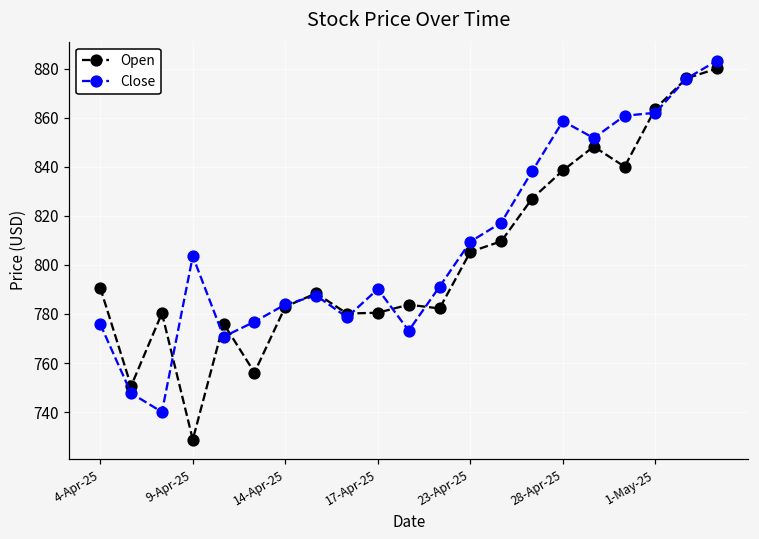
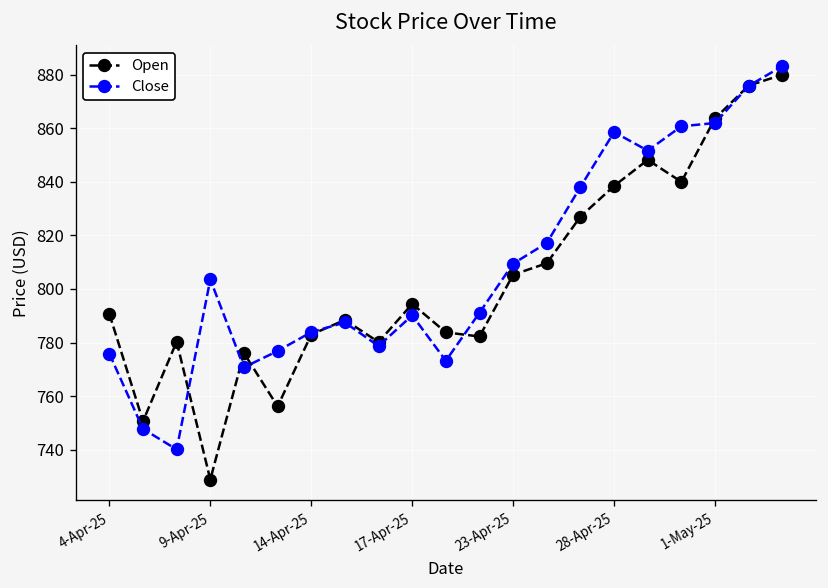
  {
    "Open": {
      "4-Apr-25": 791,
      "9-Apr-25": 729,
-     "17-Apr-25": 781,
+     "17-Apr-25": 794,
      "23-Apr-25": 805,
      "28-Apr-25": 838,
      "1-May-25": 864
    },
    "Close": {
      "4-Apr-25": 776,
      "9-Apr-25": 804,
      "17-Apr-25": 790,
      "23-Apr-25": 809,
      "28-Apr-25": 859,
      "1-May-25": 862
    }
  }
